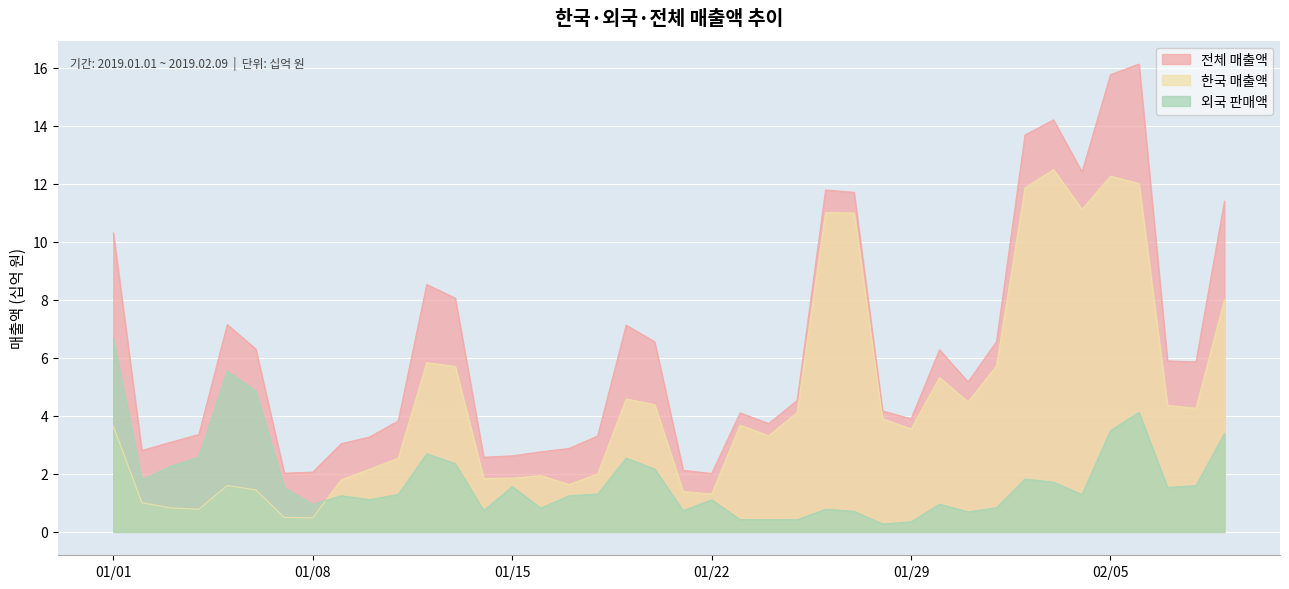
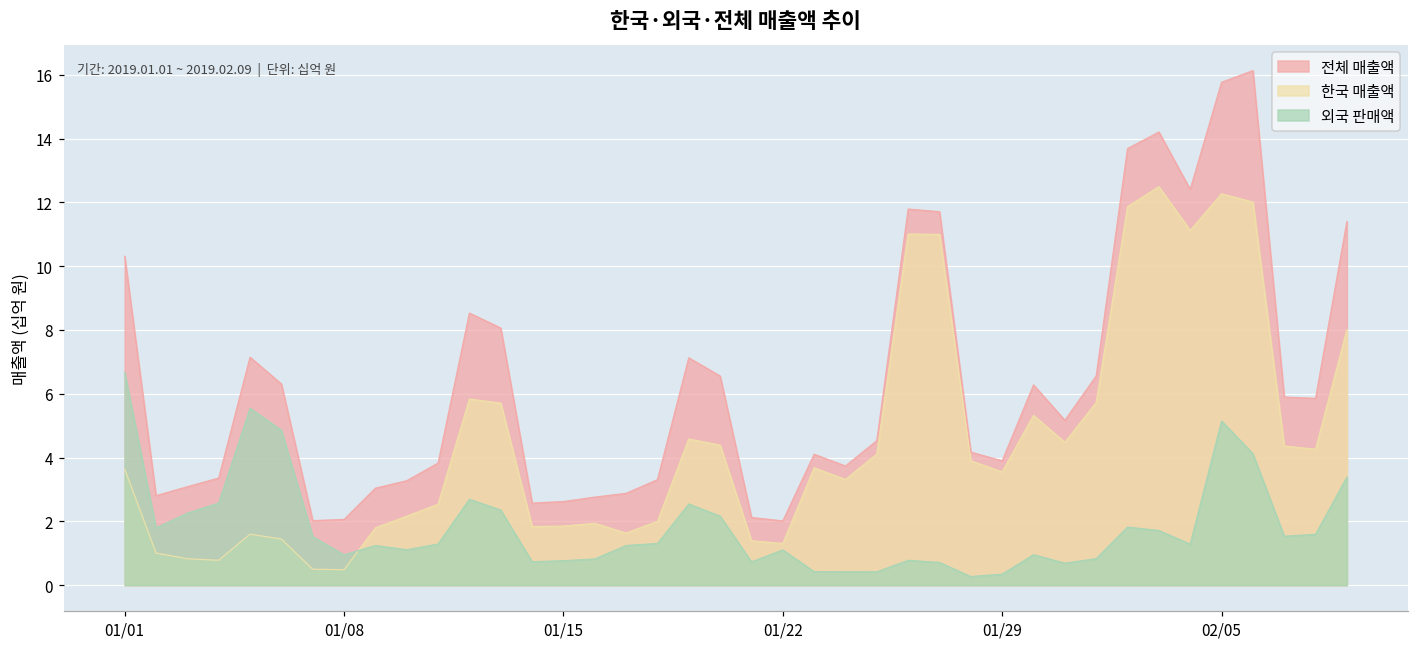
  {
    "외국 판매액": {
      "01/01": 6.7,
      "01/08": 1.0,
-     "01/15": 1.6,
+     "01/15": 0.8,
      "01/22": 1.1,
      "01/29": 0.3,
-     "02/05": 3.5
+     "02/05": 5.1
    }
  }
